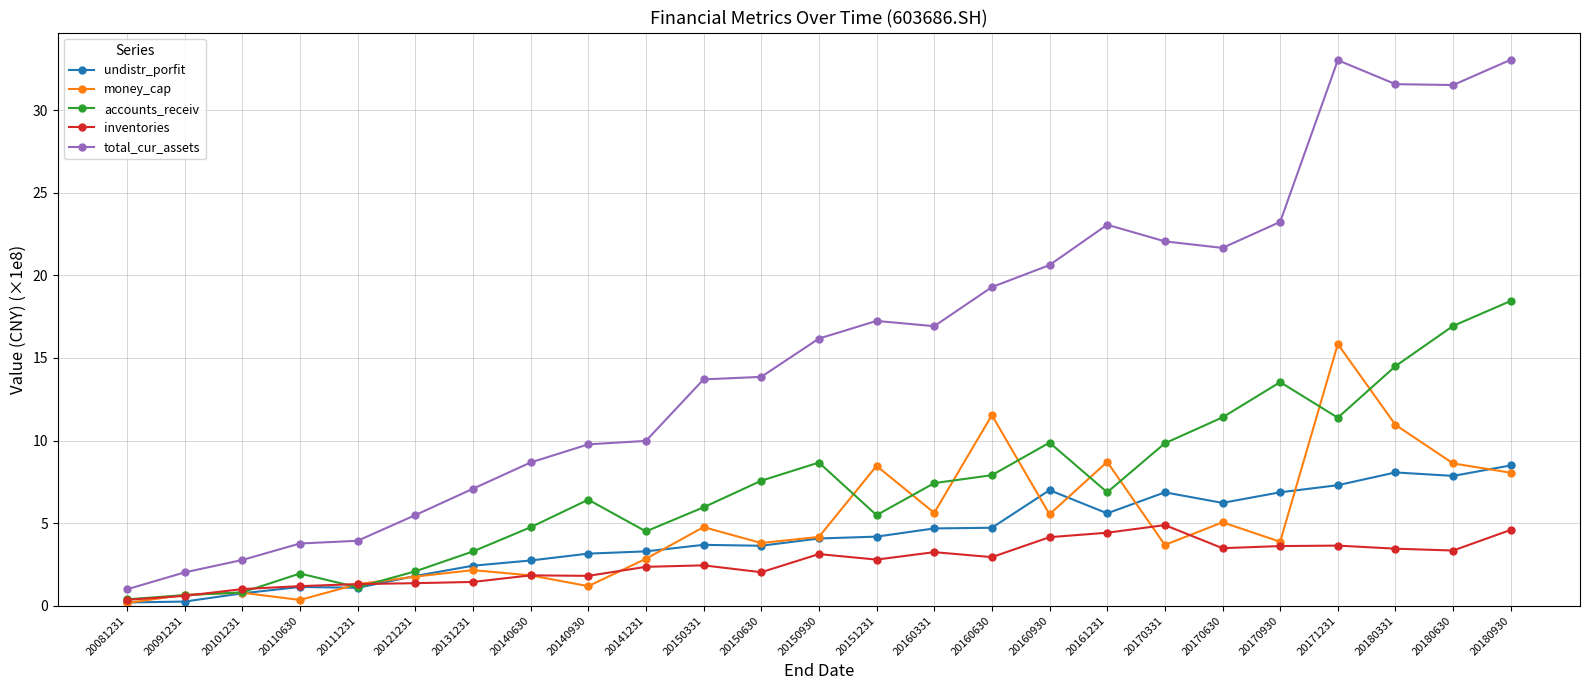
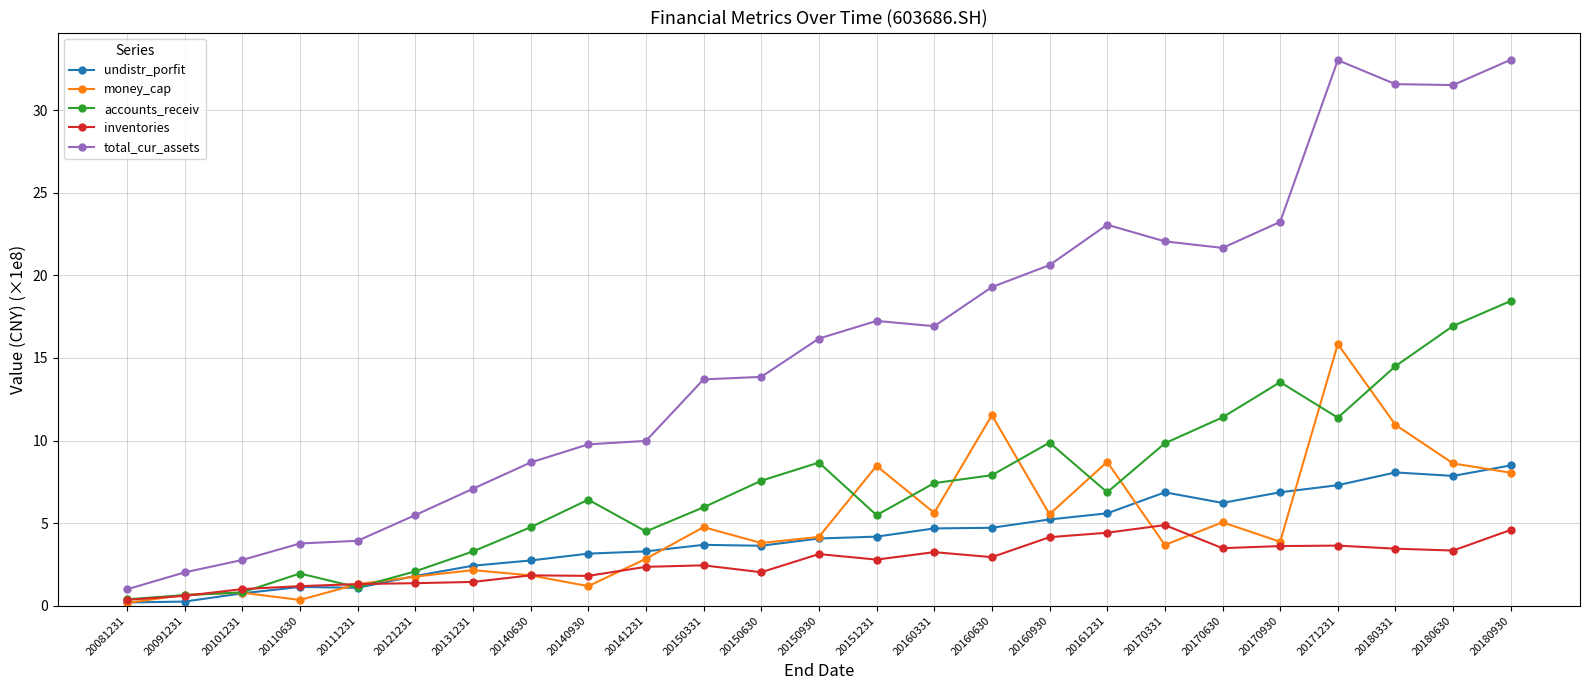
  {
    "undistr_porfit": {
      "20091231": 0.3,
      "20131231": 2.4,
      "20140630": 2.7,
      "20140930": 3.2,
      "20141231": 3.3,
      "20150331": 3.7,
      "20150630": 3.6,
      "20151231": 4.2,
      "20160331": 4.7,
      "20160630": 4.7,
-     "20160930": 7.0,
+     "20160930": 5.2,
      "20161231": 5.6,
      "20170331": 6.9,
      "20170630": 6.2,
      "20170930": 6.9,
      "20171231": 7.3,
      "20180331": 8.1,
      "20180630": 7.9,
      "20180930": 8.5
    },
    "money_cap": {
      "20110630": 0.4,
      "20131231": 2.2,
      "20140930": 1.2,
      "20141231": 2.8,
      "20150331": 4.8,
      "20150630": 3.8,
      "20151231": 8.5,
      "20160331": 5.6,
      "20160630": 11.5,
      "20160930": 5.5,
      "20161231": 8.7,
      "20170331": 3.7,
      "20170630": 5.1,
      "20170930": 3.9,
      "20171231": 15.8,
      "20180331": 10.9,
      "20180630": 8.6,
      "20180930": 8.1
    },
    "accounts_receiv": {
      "20110630": 2.0,
      "20121231": 2.1,
      "20131231": 3.3,
      "20140630": 4.8,
      "20140930": 6.4,
      "20141231": 4.5,
      "20150331": 6.0,
      "20150630": 7.6,
      "20150930": 8.7,
      "20151231": 5.5,
      "20160331": 7.4,
      "20160630": 7.9,
      "20160930": 9.9,
      "20161231": 6.9,
      "20170331": 9.8,
      "20170630": 11.4,
      "20170930": 13.5,
      "20171231": 11.4,
      "20180331": 14.5,
      "20180630": 16.9,
      "20180930": 18.5
    },
    "inventories": {
      "20101231": 1.0,
      "20121231": 1.4,
      "20131231": 1.4,
      "20140930": 1.8,
      "20141231": 2.4,
      "20150331": 2.4,
      "20150630": 2.0,
      "20150930": 3.1,
      "20151231": 2.8,
      "20160331": 3.2,
      "20160630": 2.9,
      "20160930": 4.2,
      "20161231": 4.4,
      "20170331": 4.9,
      "20170630": 3.5,
      "20170930": 3.6,
      "20171231": 3.6,
      "20180331": 3.5,
      "20180630": 3.3,
      "20180930": 4.6
    },
    "total_cur_assets": {
      "20081231": 1.0,
      "20091231": 2.0,
      "20101231": 2.8,
      "20110630": 3.8,
      "20111231": 3.9,
      "20121231": 5.5,
      "20131231": 7.1,
      "20140630": 8.7,
      "20140930": 9.8,
      "20141231": 10.0,
      "20150331": 13.7,
      "20150630": 13.9,
      "20150930": 16.2,
      "20151231": 17.2,
      "20160331": 16.9,
      "20160630": 19.3,
      "20160930": 20.6,
      "20161231": 23.1,
      "20170331": 22.1,
      "20170630": 21.7,
      "20170930": 23.2,
      "20171231": 33.0,
      "20180331": 31.6,
      "20180630": 31.5,
      "20180930": 33.1
    }
  }
